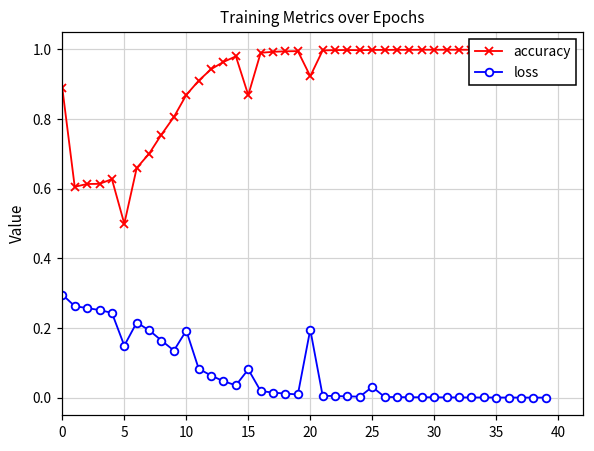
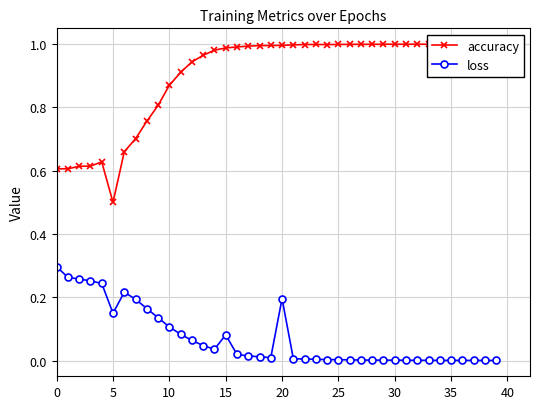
  {
    "accuracy": {
-     "0": 0.89,
+     "0": 0.61,
      "5": 0.50,
      "10": 0.87,
-     "15": 0.87,
-     "20": 0.92,
+     "15": 0.99,
+     "20": 1.00,
      "25": 1.00,
      "30": 1.00
    },
    "loss": {
      "0": 0.30,
      "5": 0.15,
-     "10": 0.19,
+     "10": 0.11,
      "15": 0.08,
      "20": 0.20,
-     "25": 0.03,
+     "25": 0.00,
      "30": 0.00,
      "35": 0.00
    }
  }
